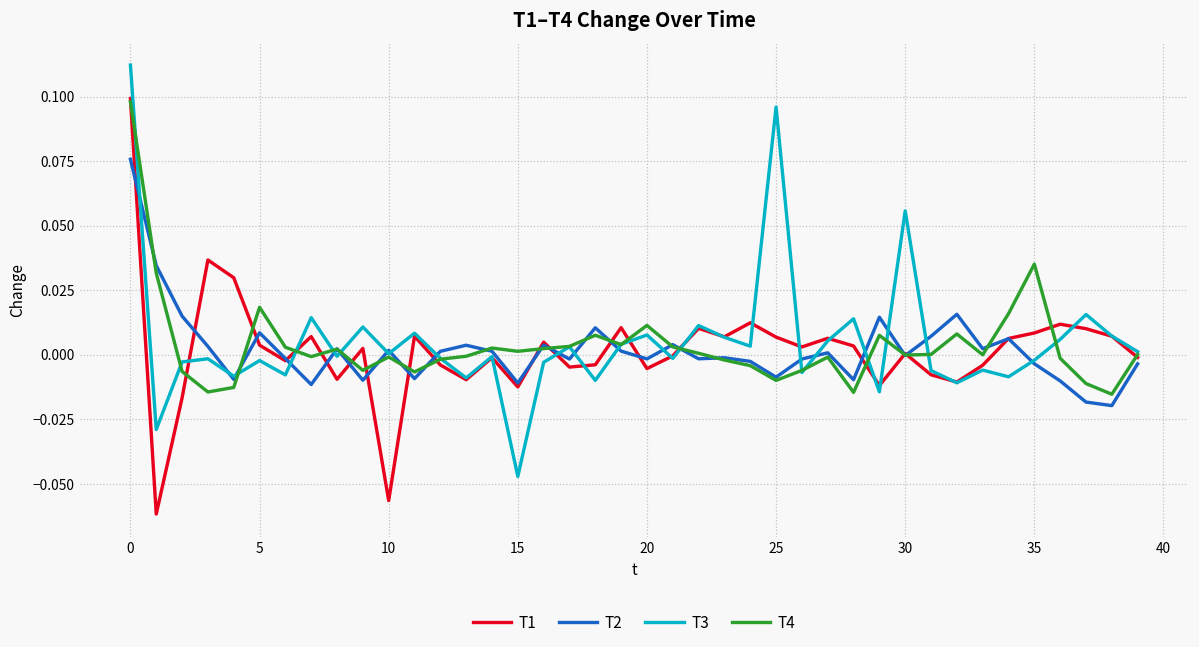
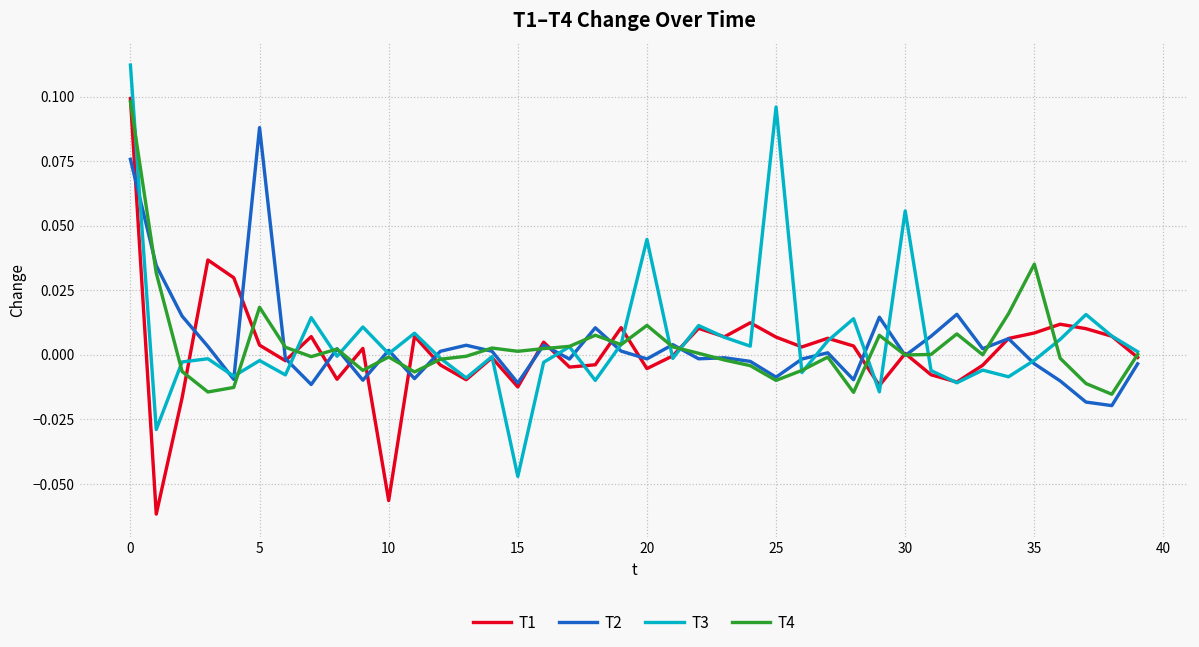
  {
    "T1": {
      "0": 0.099,
      "5": 0.004,
      "10": -0.056,
      "15": -0.012,
      "20": -0.005,
      "25": 0.007,
      "35": 0.008
    },
    "T2": {
      "0": 0.076,
-     "5": 0.009,
+     "5": 0.088,
      "10": 0.002,
      "15": -0.011,
      "20": -0.002,
      "25": -0.009,
      "35": -0.003
    },
    "T3": {
      "0": 0.112,
      "5": -0.002,
      "10": 0.000,
      "15": -0.047,
-     "20": 0.008,
+     "20": 0.045,
      "25": 0.096,
      "30": 0.056,
      "35": -0.002
    },
    "T4": {
      "0": 0.098,
      "5": 0.018,
      "10": -0.001,
      "15": 0.001,
      "20": 0.011,
      "25": -0.010,
      "35": 0.035
    }
  }
